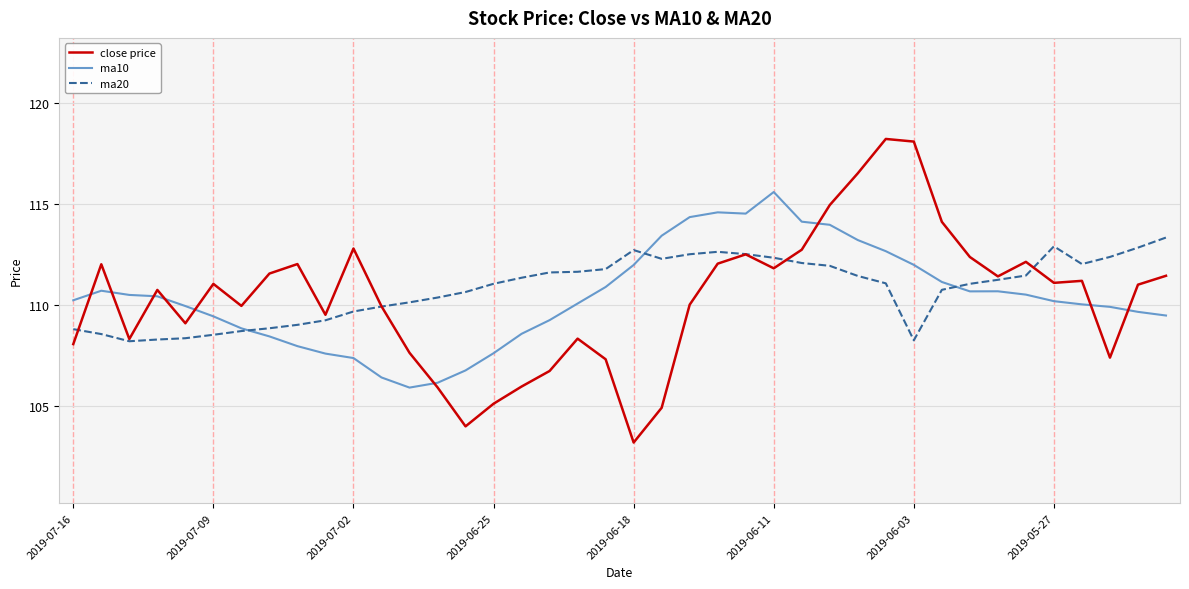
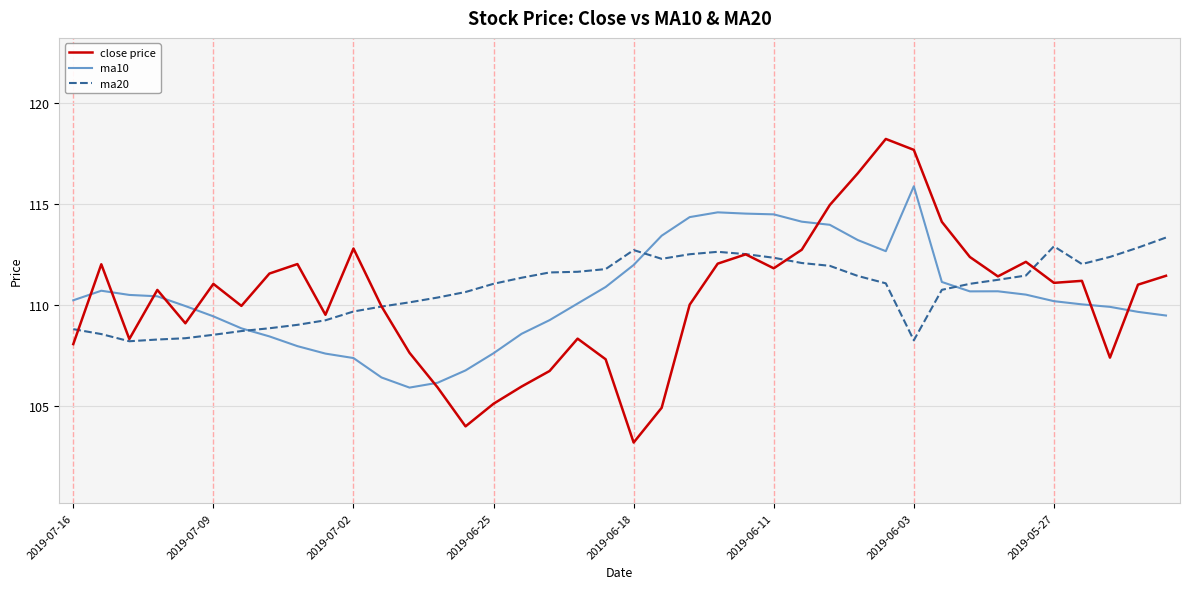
  {
    "close price": {
      "2019-07-16": 108.1,
      "2019-07-09": 111.0,
      "2019-07-02": 112.8,
      "2019-06-25": 105.1,
      "2019-06-18": 103.2,
      "2019-06-11": 111.8,
-     "2019-06-03": 118.1,
+     "2019-06-03": 117.7,
      "2019-05-27": 111.1
    },
    "ma10": {
      "2019-07-16": 110.2,
      "2019-07-09": 109.4,
      "2019-07-02": 107.4,
      "2019-06-25": 107.6,
      "2019-06-18": 112.0,
-     "2019-06-11": 115.6,
-     "2019-06-03": 112.0,
+     "2019-06-11": 114.5,
+     "2019-06-03": 115.9,
      "2019-05-27": 110.2
    },
    "ma20": {
      "2019-07-16": 108.8,
      "2019-07-09": 108.5,
      "2019-07-02": 109.7,
      "2019-06-25": 111.0,
      "2019-06-18": 112.7,
      "2019-06-11": 112.3,
      "2019-06-03": 108.2,
      "2019-05-27": 112.9
    }
  }
